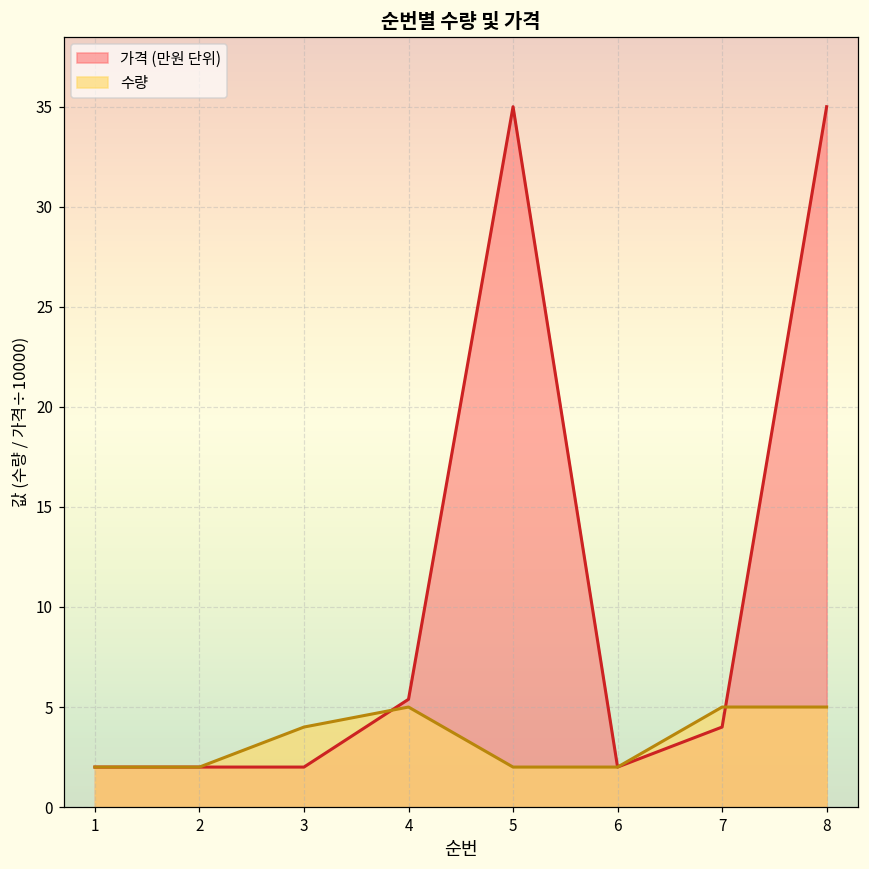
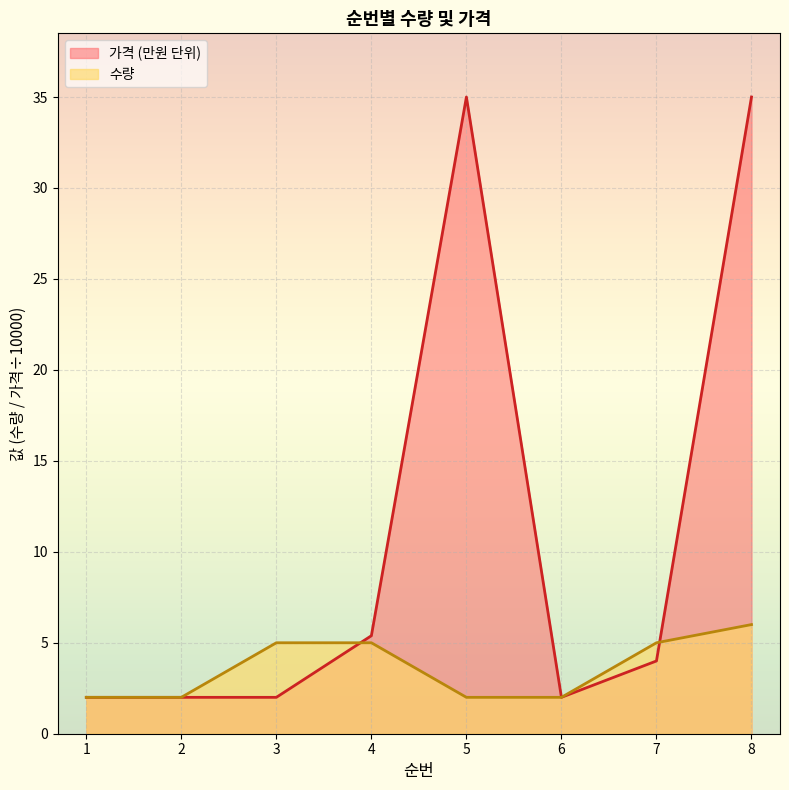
  {
    "가격 (만원 단위)": {
      "3": 2,
      "4": 5.4,
      "5": 35,
      "7": 4,
      "8": 35
    },
    "수량": {
-     "3": 4,
+     "3": 5,
      "4": 5,
      "5": 2,
      "7": 5,
-     "8": 5
+     "8": 6
    }
  }
